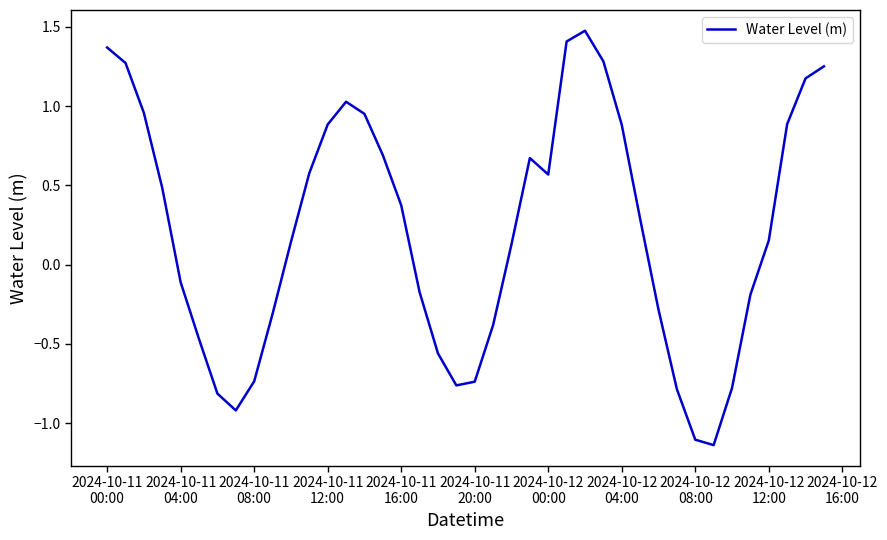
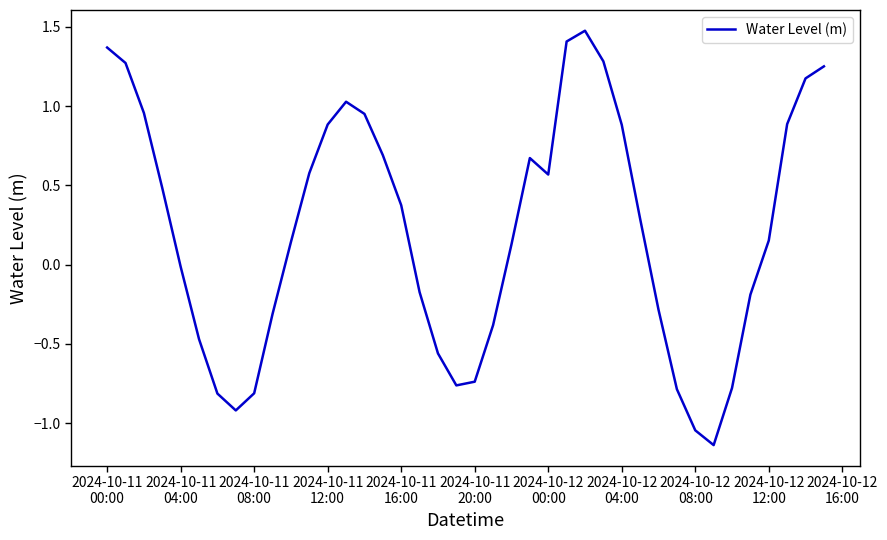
  {
    "2024-10-11 00:00": 1.37,
-   "2024-10-11 04:00": -0.11,
-   "2024-10-11 08:00": -0.74,
+   "2024-10-11 04:00": -0.01,
+   "2024-10-11 08:00": -0.81,
    "2024-10-11 12:00": 0.88,
    "2024-10-11 16:00": 0.38,
    "2024-10-11 20:00": -0.74,
    "2024-10-12 00:00": 0.57,
    "2024-10-12 04:00": 0.88,
-   "2024-10-12 08:00": -1.10,
+   "2024-10-12 08:00": -1.04,
    "2024-10-12 12:00": 0.15
  }
